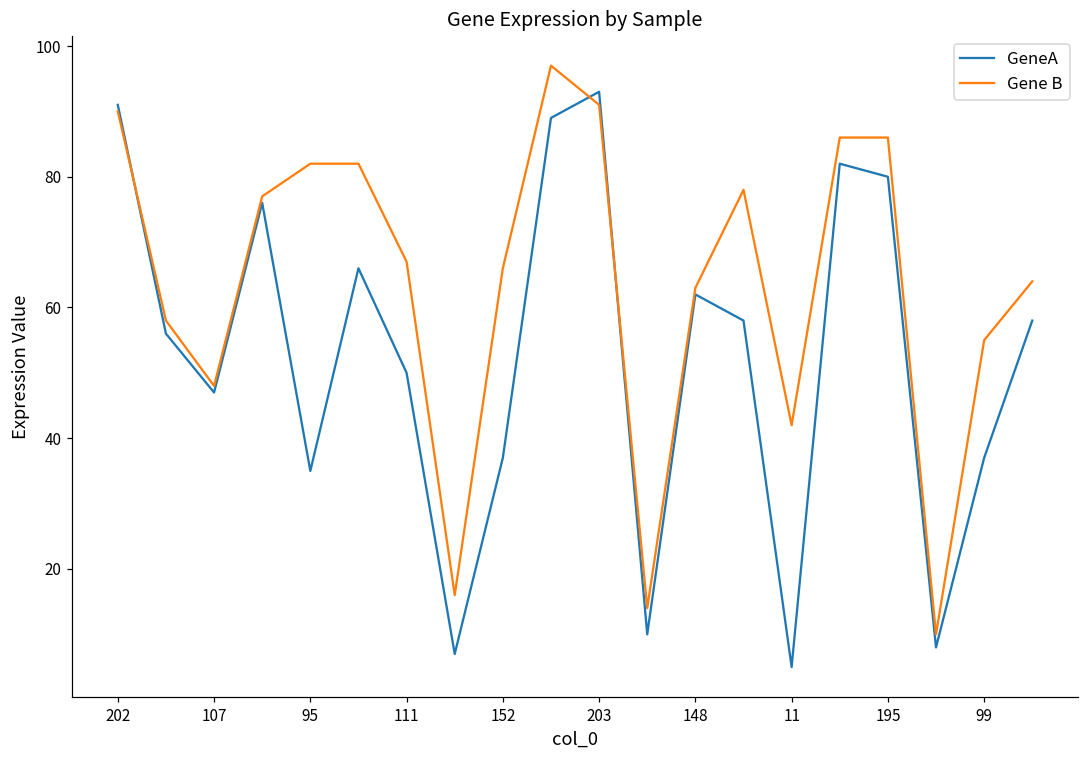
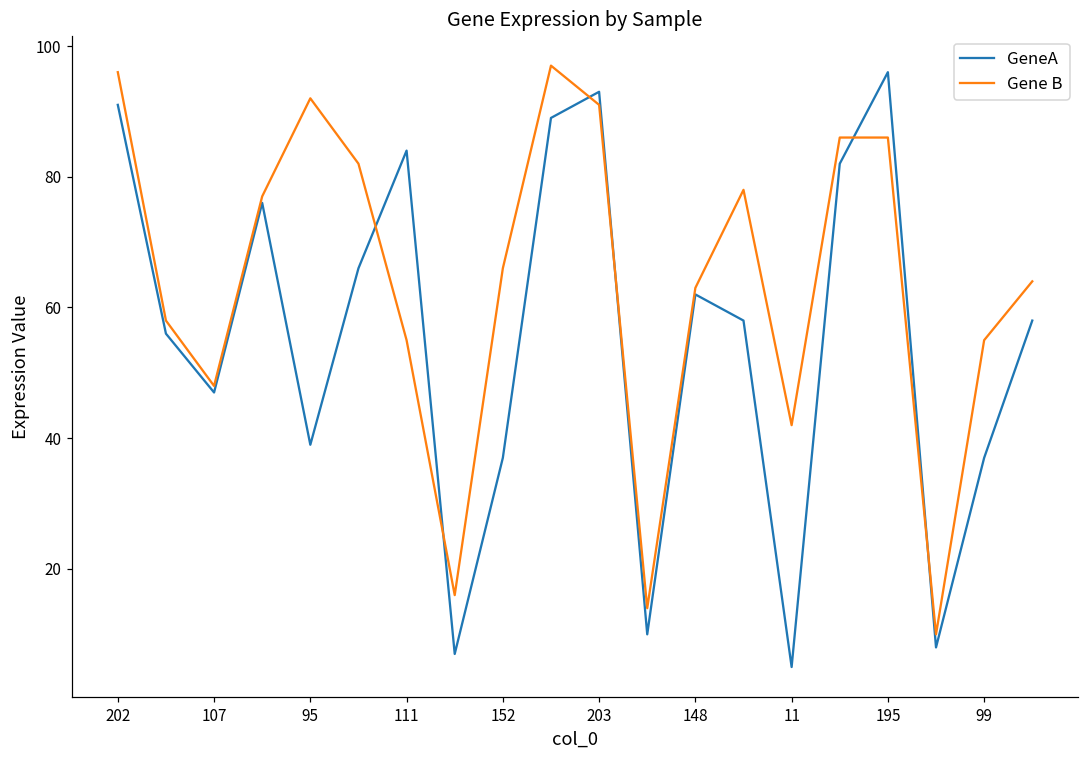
  {
    "GeneA": {
      "202": 91,
      "107": 47,
-     "95": 35,
-     "111": 50,
+     "95": 39,
+     "111": 84,
      "152": 37,
      "203": 93,
      "148": 62,
-     "195": 80,
+     "195": 96,
      "99": 37
    },
    "Gene B": {
-     "202": 90,
+     "202": 96,
      "107": 48,
-     "95": 82,
-     "111": 67,
+     "95": 92,
+     "111": 55,
      "152": 66,
      "203": 91,
      "148": 63,
      "195": 86,
      "99": 55
    }
  }
